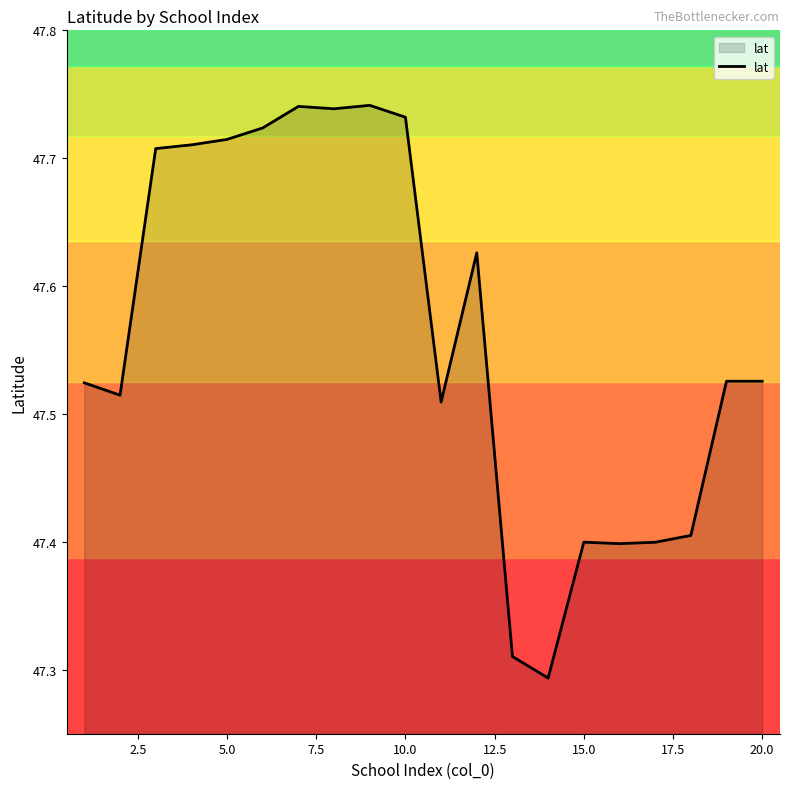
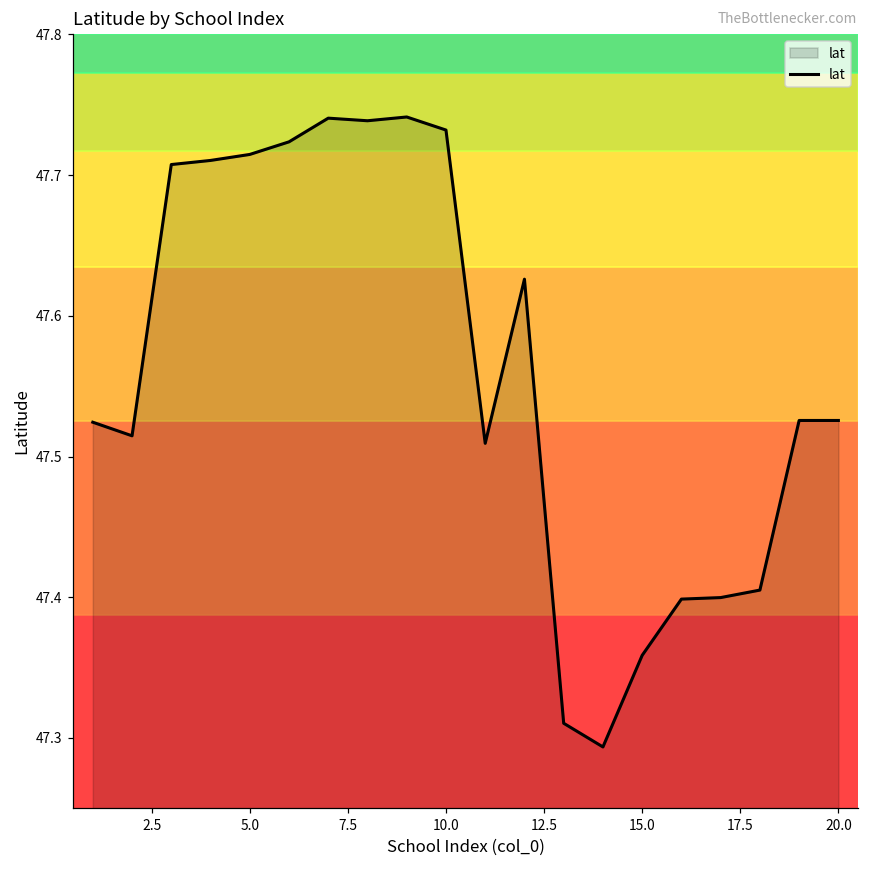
  {
    "5.0": 47.715,
    "10.0": 47.732,
-   "15.0": 47.400,
+   "15.0": 47.359,
    "20.0": 47.526
  }
